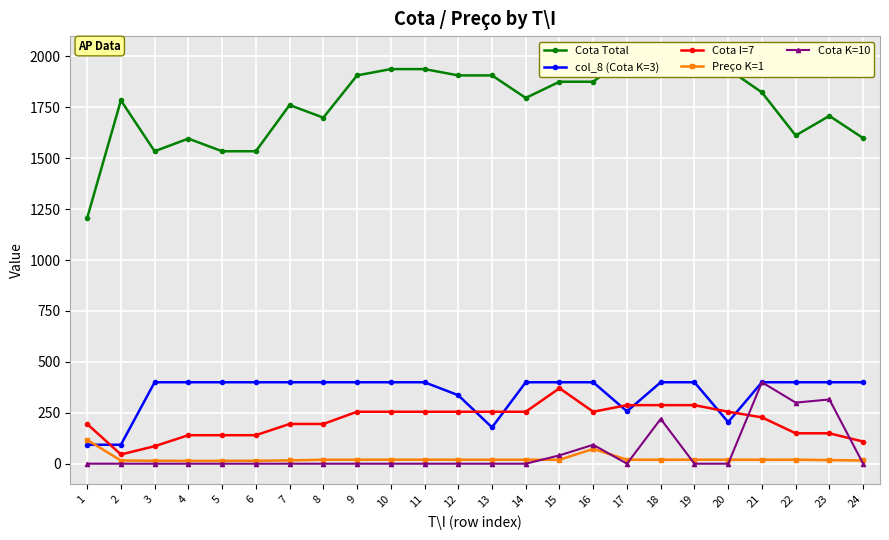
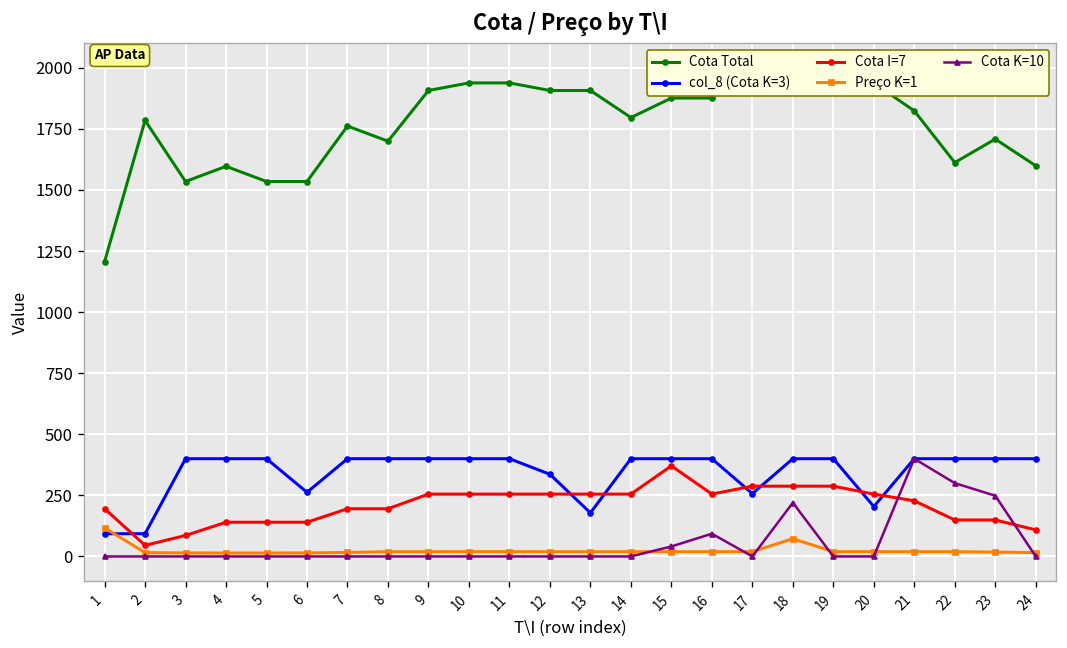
  {
    "Cota Total": {
      "1": 1210,
      "2": 1780,
      "3": 1530,
      "4": 1600,
      "5": 1530,
      "6": 1530,
      "7": 1760,
      "8": 1700,
      "9": 1910,
      "10": 1940,
      "11": 1940,
      "12": 1910,
      "13": 1910,
      "14": 1800,
      "15": 1880,
      "16": 1880,
      "21": 1820,
      "22": 1610,
      "23": 1710,
      "24": 1600
    },
    "col_8 (Cota K=3)": {
      "1": 90,
      "2": 90,
      "3": 400,
      "4": 400,
      "5": 400,
-     "6": 400,
+     "6": 260,
      "7": 400,
      "8": 400,
      "9": 400,
      "10": 400,
      "11": 400,
      "12": 340,
      "13": 180,
      "14": 400,
      "15": 400,
      "16": 400,
      "17": 260,
      "18": 400,
      "19": 400,
      "20": 200,
      "22": 400,
      "23": 400,
      "24": 400
    },
    "Cota I=7": {
      "1": 200,
      "2": 50,
      "3": 90,
      "4": 140,
      "5": 140,
      "6": 140,
      "7": 200,
      "8": 200,
      "9": 260,
      "10": 260,
      "11": 260,
      "12": 260,
      "13": 260,
      "14": 260,
      "15": 370,
      "16": 260,
      "17": 290,
      "18": 290,
      "19": 290,
      "20": 260,
      "21": 230,
      "22": 150,
      "23": 150,
      "24": 110
    },
    "Preço K=1": {
      "1": 120,
      "2": 20,
      "3": 10,
      "4": 10,
      "5": 10,
      "6": 10,
      "7": 20,
      "8": 20,
      "9": 20,
      "10": 20,
      "11": 20,
      "12": 20,
      "13": 20,
      "14": 20,
      "15": 20,
-     "16": 70,
+     "16": 20,
      "17": 20,
-     "18": 20,
+     "18": 70,
      "19": 20,
      "20": 20,
      "21": 20,
      "22": 20,
      "23": 20,
      "24": 20
    },
    "Cota K=10": {
      "1": 0,
      "2": 0,
      "3": 0,
      "4": 0,
      "5": 0,
      "6": 0,
      "7": 0,
      "8": 0,
      "9": 0,
      "10": 0,
      "11": 0,
      "12": 0,
      "13": 0,
      "14": 0,
      "15": 40,
      "16": 90,
      "17": 0,
      "18": 220,
      "19": 0,
      "20": 0,
      "22": 300,
-     "23": 320,
+     "23": 250,
      "24": 0
    }
  }
